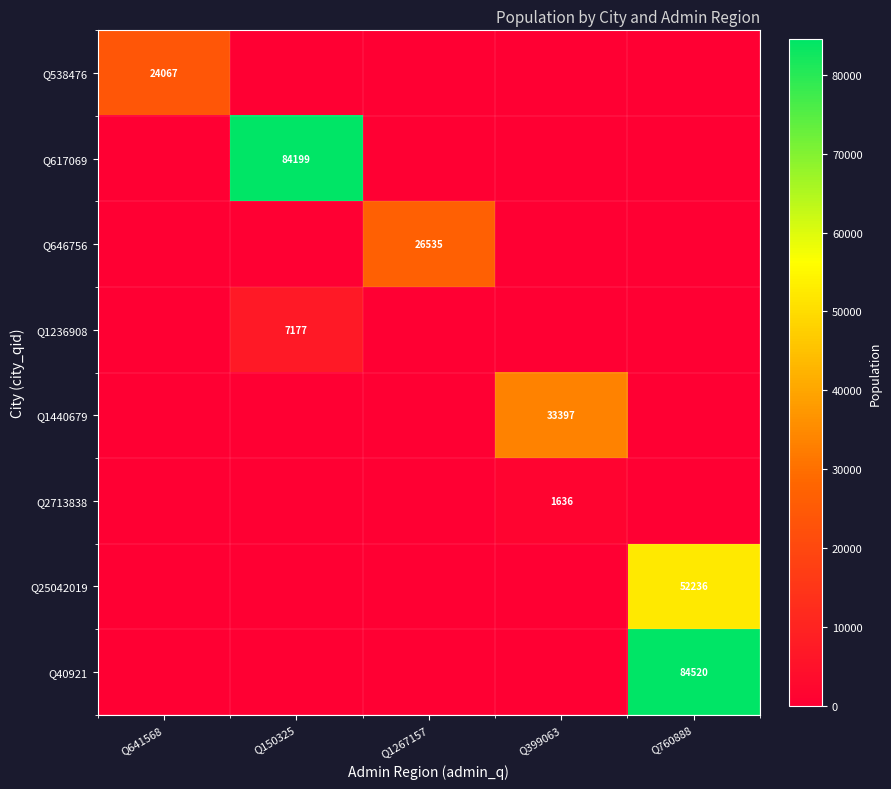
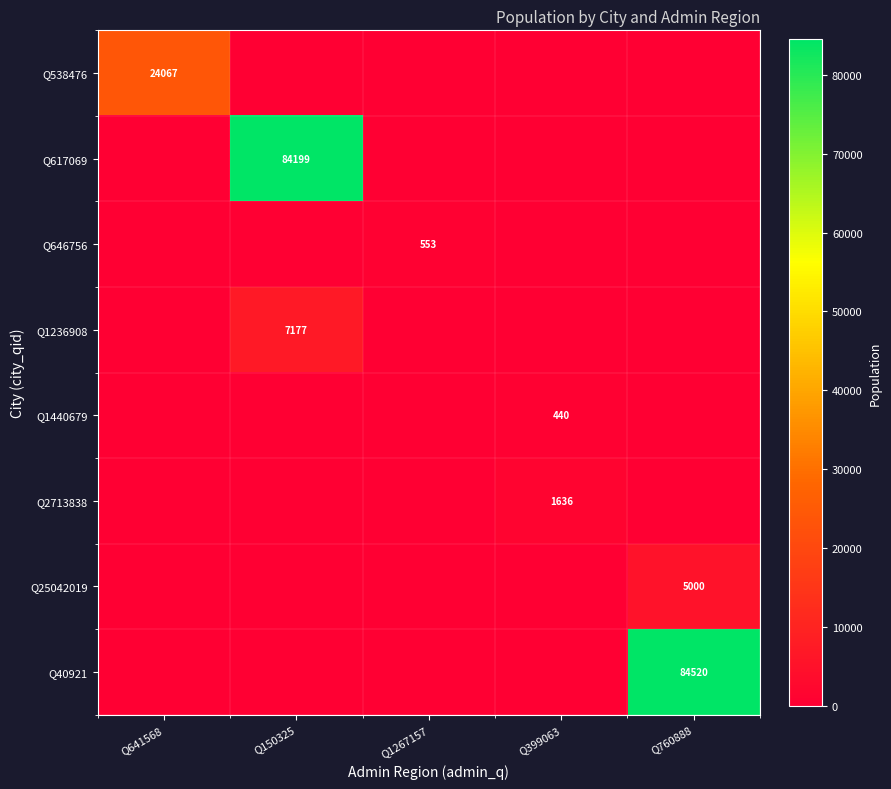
  {
    "Q538476": {
      "Q641568": 24067
    },
    "Q617069": {
      "Q150325": 84199
    },
    "Q646756": {
-     "Q1267157": 26535
+     "Q1267157": 553
    },
    "Q1236908": {
      "Q150325": 7177
    },
    "Q1440679": {
-     "Q399063": 33397
+     "Q399063": 440
    },
    "Q2713838": {
      "Q399063": 1636
    },
    "Q25042019": {
-     "Q760888": 52236
+     "Q760888": 5000
    },
    "Q40921": {
      "Q760888": 84520
    }
  }
